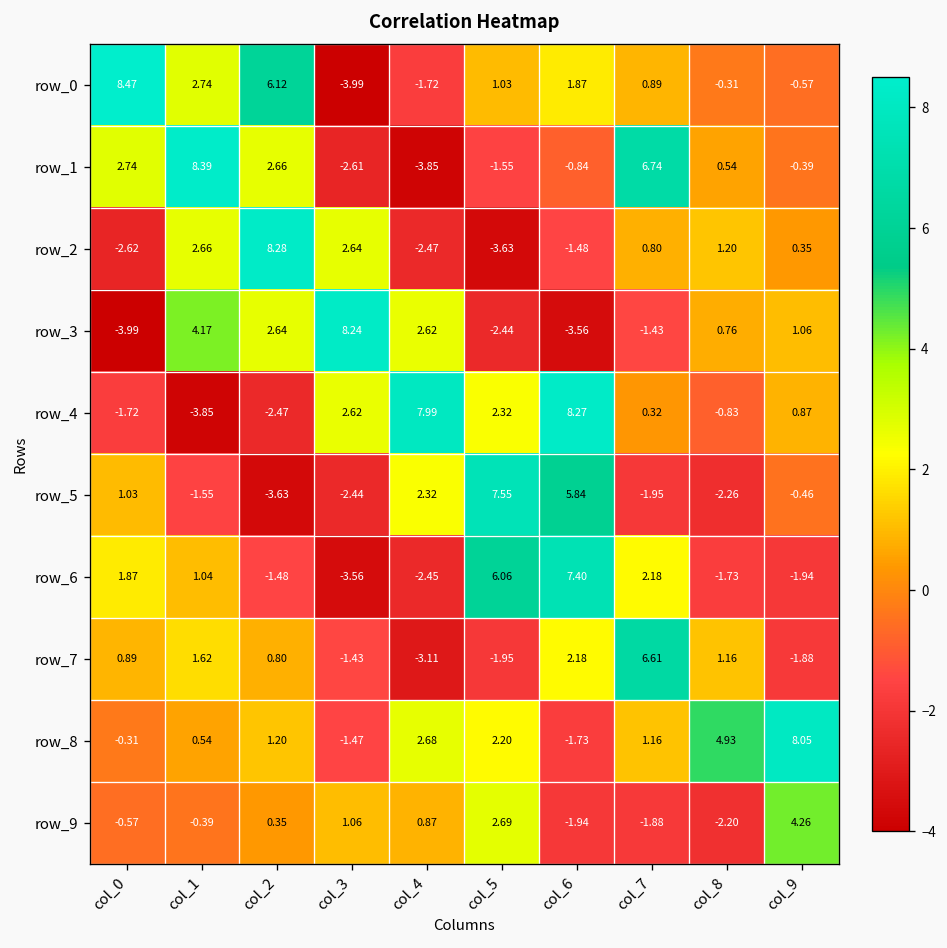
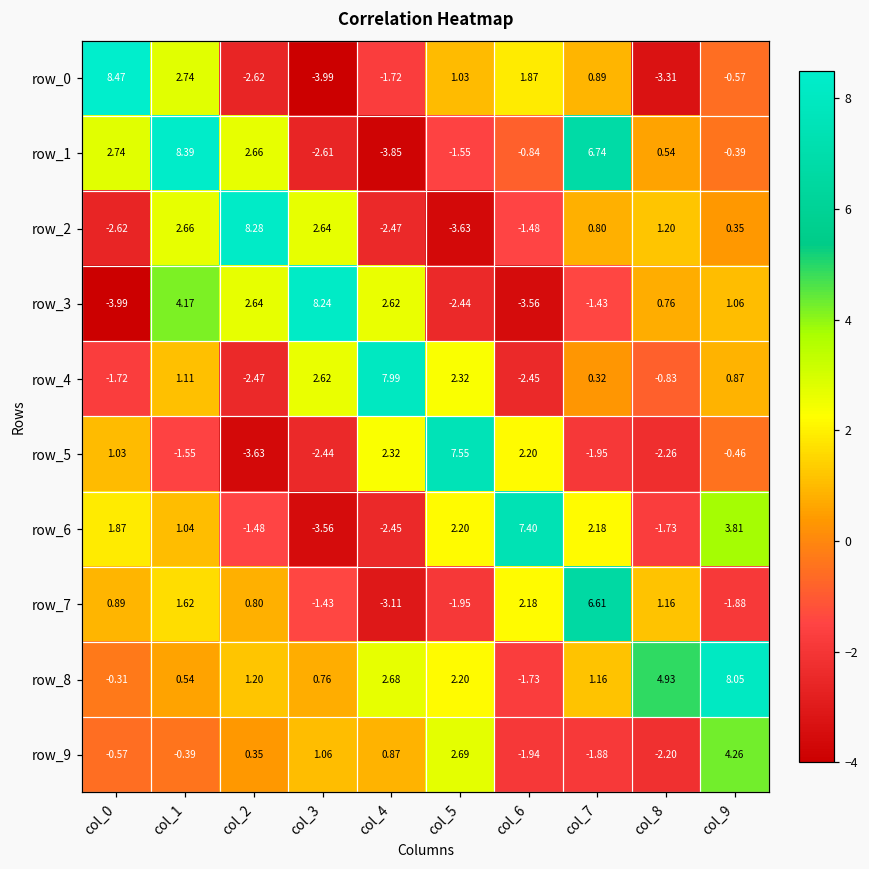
  {
    "row_0": {
      "col_0": 8.47,
      "col_1": 2.74,
-     "col_2": 6.12,
+     "col_2": -2.62,
      "col_3": -3.99,
      "col_4": -1.72,
      "col_5": 1.03,
      "col_6": 1.87,
      "col_7": 0.89,
-     "col_8": -0.31,
+     "col_8": -3.31,
      "col_9": -0.57
    },
    "row_1": {
      "col_0": 2.74,
      "col_1": 8.39,
      "col_2": 2.66,
      "col_3": -2.61,
      "col_4": -3.85,
      "col_5": -1.55,
      "col_6": -0.84,
      "col_7": 6.74,
      "col_8": 0.54,
      "col_9": -0.39
    },
    "row_2": {
      "col_0": -2.62,
      "col_1": 2.66,
      "col_2": 8.28,
      "col_3": 2.64,
      "col_4": -2.47,
      "col_5": -3.63,
      "col_6": -1.48,
      "col_7": 0.80,
      "col_8": 1.20,
      "col_9": 0.35
    },
    "row_3": {
      "col_0": -3.99,
      "col_1": 4.17,
      "col_2": 2.64,
      "col_3": 8.24,
      "col_4": 2.62,
      "col_5": -2.44,
      "col_6": -3.56,
      "col_7": -1.43,
      "col_8": 0.76,
      "col_9": 1.06
    },
    "row_4": {
      "col_0": -1.72,
-     "col_1": -3.85,
+     "col_1": 1.11,
      "col_2": -2.47,
      "col_3": 2.62,
      "col_4": 7.99,
      "col_5": 2.32,
-     "col_6": 8.27,
+     "col_6": -2.45,
      "col_7": 0.32,
      "col_8": -0.83,
      "col_9": 0.87
    },
    "row_5": {
      "col_0": 1.03,
      "col_1": -1.55,
      "col_2": -3.63,
      "col_3": -2.44,
      "col_4": 2.32,
      "col_5": 7.55,
-     "col_6": 5.84,
+     "col_6": 2.20,
      "col_7": -1.95,
      "col_8": -2.26,
      "col_9": -0.46
    },
    "row_6": {
      "col_0": 1.87,
      "col_1": 1.04,
      "col_2": -1.48,
      "col_3": -3.56,
      "col_4": -2.45,
-     "col_5": 6.06,
+     "col_5": 2.20,
      "col_6": 7.40,
      "col_7": 2.18,
      "col_8": -1.73,
-     "col_9": -1.94
+     "col_9": 3.81
    },
    "row_7": {
      "col_0": 0.89,
      "col_1": 1.62,
      "col_2": 0.80,
      "col_3": -1.43,
      "col_4": -3.11,
      "col_5": -1.95,
      "col_6": 2.18,
      "col_7": 6.61,
      "col_8": 1.16,
      "col_9": -1.88
    },
    "row_8": {
      "col_0": -0.31,
      "col_1": 0.54,
      "col_2": 1.20,
-     "col_3": -1.47,
+     "col_3": 0.76,
      "col_4": 2.68,
      "col_5": 2.20,
      "col_6": -1.73,
      "col_7": 1.16,
      "col_8": 4.93,
      "col_9": 8.05
    },
    "row_9": {
      "col_0": -0.57,
      "col_1": -0.39,
      "col_2": 0.35,
      "col_3": 1.06,
      "col_4": 0.87,
      "col_5": 2.69,
      "col_6": -1.94,
      "col_7": -1.88,
      "col_8": -2.20,
      "col_9": 4.26
    }
  }
